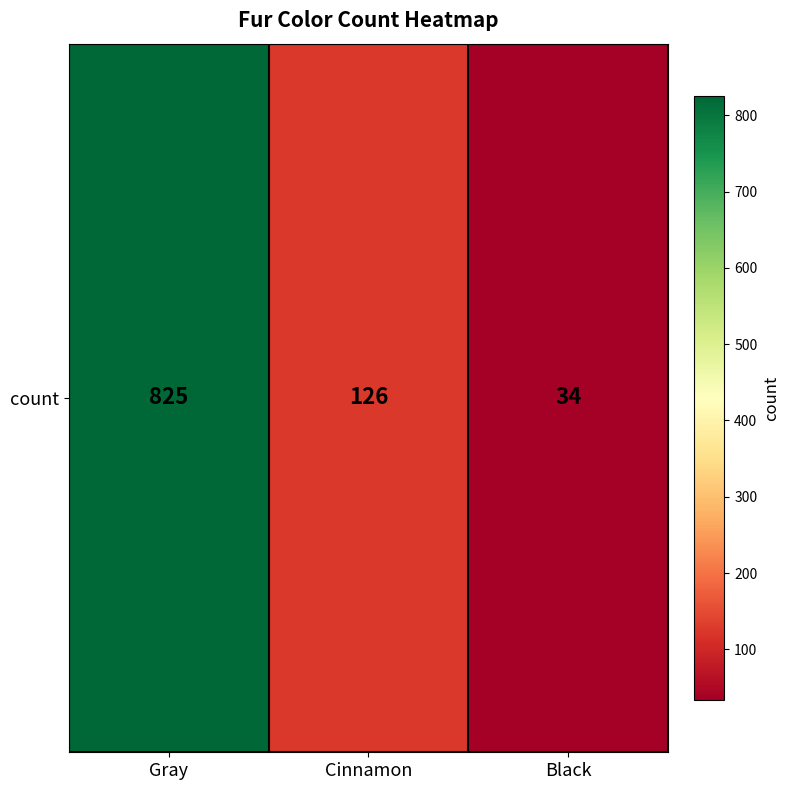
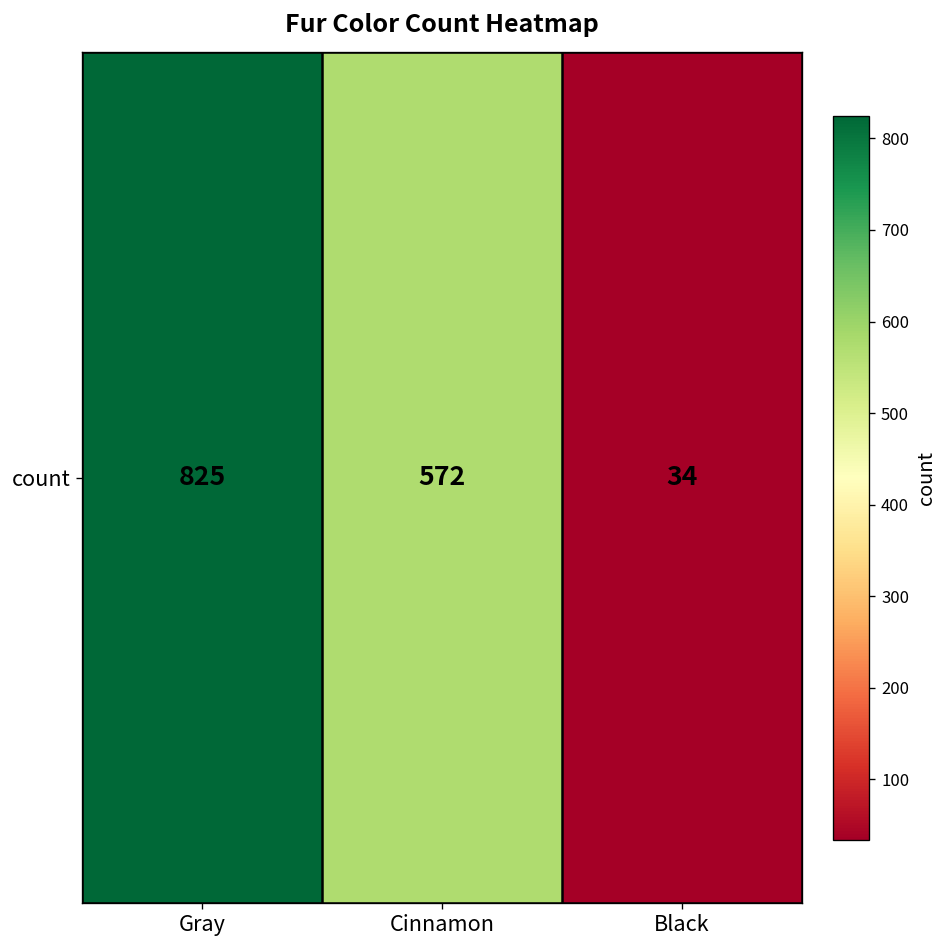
  {
    "count": {
      "Gray": 825,
-     "Cinnamon": 126,
+     "Cinnamon": 572,
      "Black": 34
    }
  }
